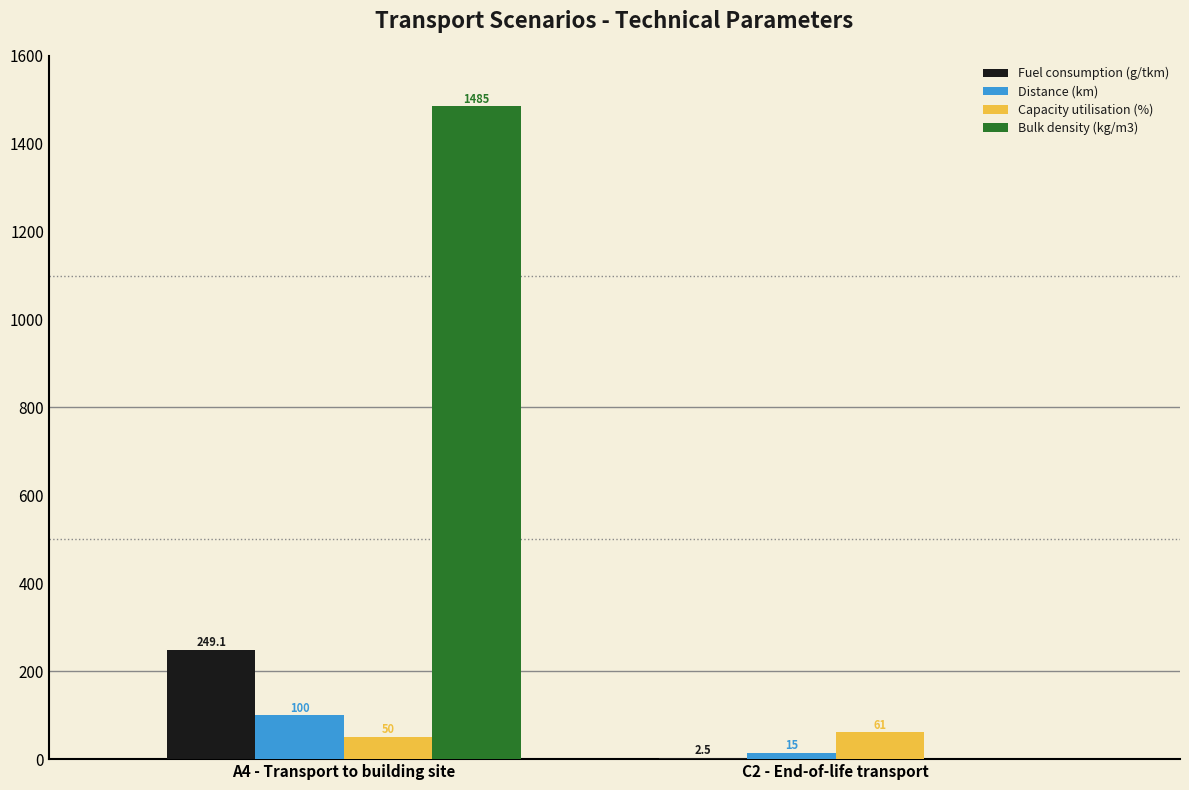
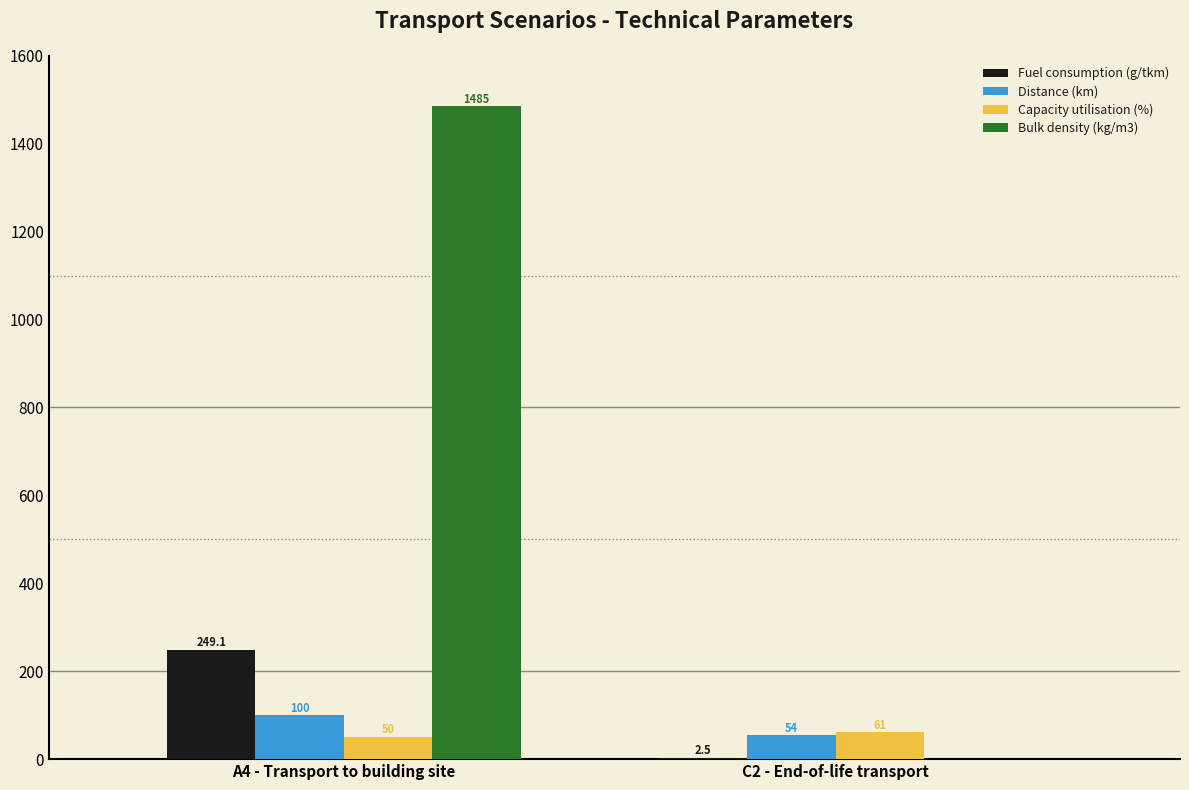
  {
    "Fuel consumption (g/tkm)": {
      "A4 - Transport to building site": 249.1,
      "C2 - End-of-life transport": 2.5
    },
    "Distance (km)": {
      "A4 - Transport to building site": 100,
-     "C2 - End-of-life transport": 15
+     "C2 - End-of-life transport": 54
    },
    "Capacity utilisation (%)": {
      "A4 - Transport to building site": 50,
      "C2 - End-of-life transport": 61
    },
    "Bulk density (kg/m3)": {
      "A4 - Transport to building site": 1485
    }
  }
